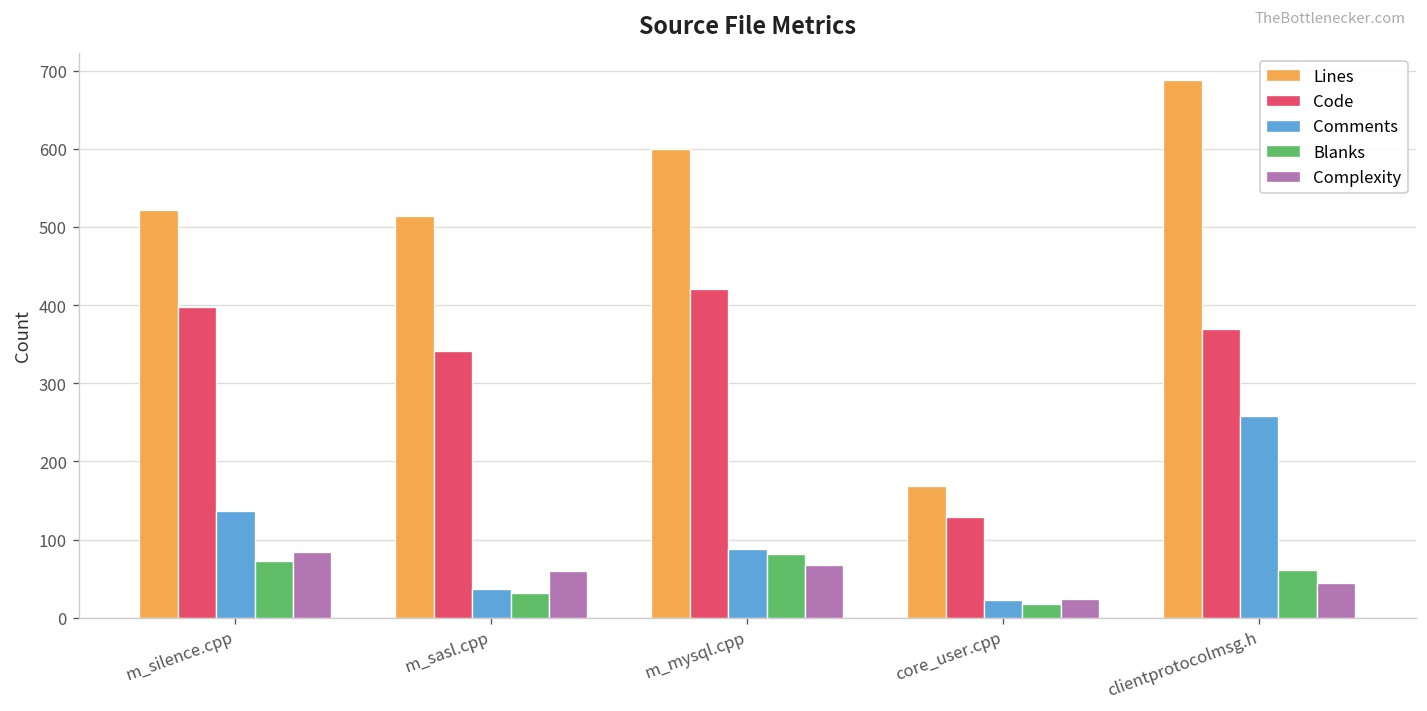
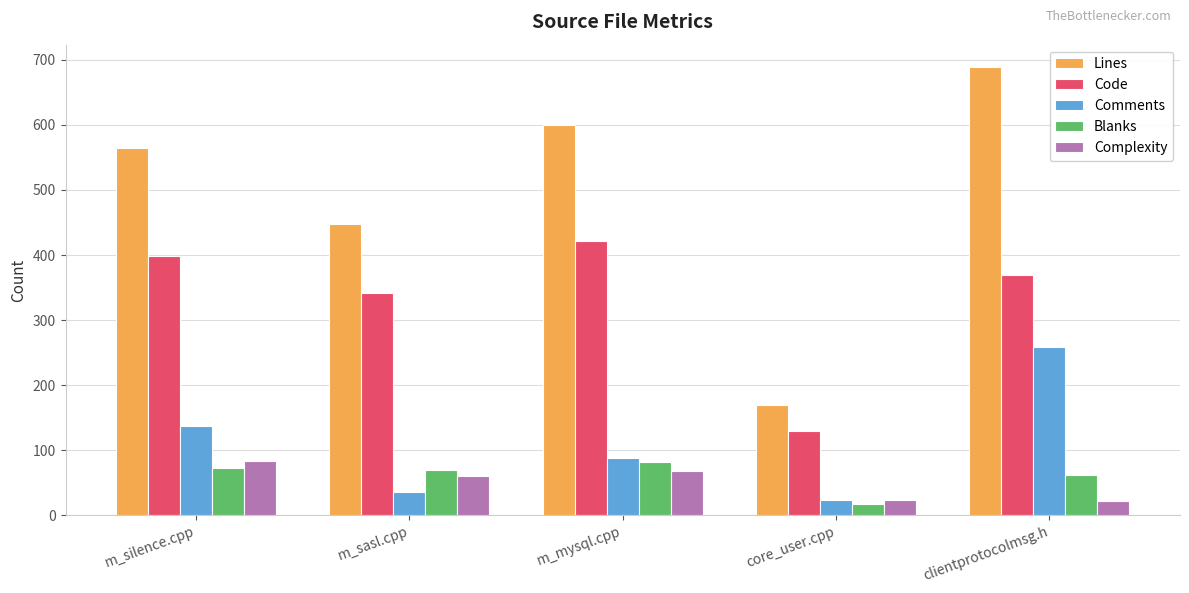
  {
    "Lines": {
-     "m_silence.cpp": 520,
-     "m_sasl.cpp": 510,
+     "m_silence.cpp": 560,
+     "m_sasl.cpp": 450,
      "m_mysql.cpp": 600,
      "core_user.cpp": 170,
      "clientprotocolmsg.h": 690
    },
    "Code": {
      "m_silence.cpp": 400,
      "m_sasl.cpp": 340,
      "m_mysql.cpp": 420,
      "core_user.cpp": 130,
      "clientprotocolmsg.h": 370
    },
    "Comments": {
      "m_silence.cpp": 140,
      "m_sasl.cpp": 40,
      "m_mysql.cpp": 90,
      "core_user.cpp": 20,
      "clientprotocolmsg.h": 260
    },
    "Blanks": {
      "m_silence.cpp": 70,
-     "m_sasl.cpp": 30,
+     "m_sasl.cpp": 70,
      "m_mysql.cpp": 80,
      "core_user.cpp": 20,
      "clientprotocolmsg.h": 60
    },
    "Complexity": {
      "m_silence.cpp": 80,
      "m_sasl.cpp": 60,
      "m_mysql.cpp": 70,
      "core_user.cpp": 20,
-     "clientprotocolmsg.h": 40
+     "clientprotocolmsg.h": 20
    }
  }
